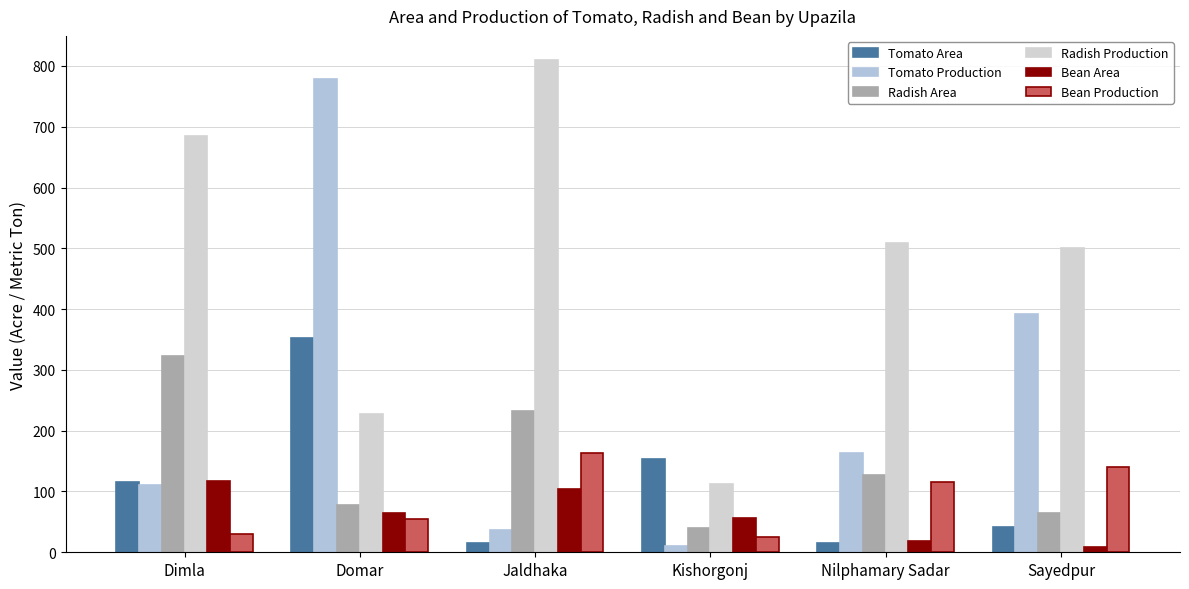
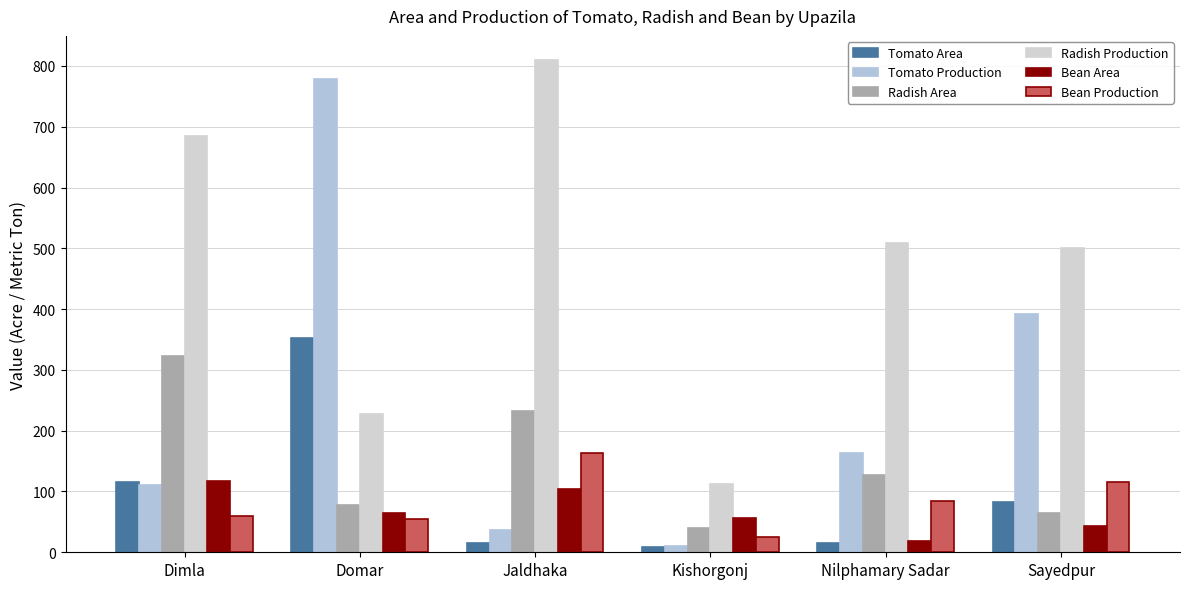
  {
    "Tomato Area": {
      "Dimla": 120,
      "Domar": 350,
      "Jaldhaka": 20,
-     "Kishorgonj": 150,
+     "Kishorgonj": 10,
      "Nilphamary Sadar": 20,
-     "Sayedpur": 40
+     "Sayedpur": 80
    },
    "Bean Area": {
      "Dimla": 120,
      "Domar": 60,
      "Jaldhaka": 100,
      "Kishorgonj": 60,
      "Nilphamary Sadar": 20,
-     "Sayedpur": 10
+     "Sayedpur": 40
    },
    "Bean Production": {
-     "Dimla": 30,
+     "Dimla": 60,
      "Domar": 60,
      "Jaldhaka": 160,
      "Kishorgonj": 30,
-     "Nilphamary Sadar": 120,
-     "Sayedpur": 140
+     "Nilphamary Sadar": 80,
+     "Sayedpur": 120
    }
  }
